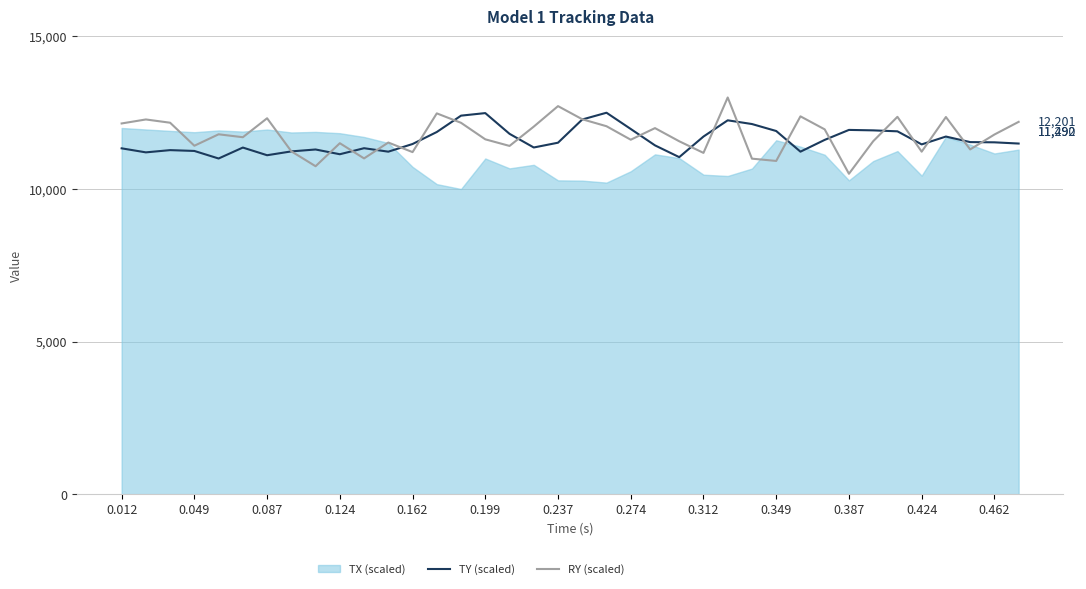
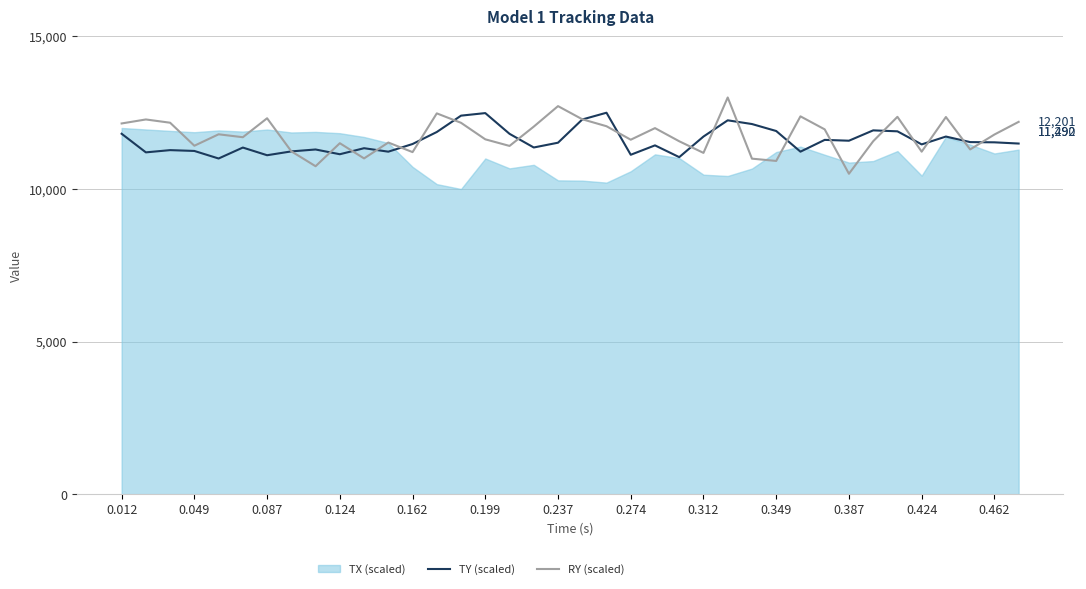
  {
    "TY (scaled)": {
-     "0.012": "11,300",
+     "0.012": "11,800",
      "0.049": "11,200",
      "0.087": "11,100",
      "0.124": "11,100",
      "0.162": "11,500",
      "0.199": "12,500",
      "0.237": "11,500",
-     "0.274": "12,000",
+     "0.274": "11,100",
      "0.312": "11,700",
      "0.349": "11,900",
-     "0.387": "11,900",
+     "0.387": "11,600",
      "0.424": "11,500",
      "0.462": "11,500"
    },
    "TX (scaled)": {
      "0.012": "12,000",
      "0.049": "11,900",
      "0.087": "11,900",
      "0.124": "11,800",
      "0.162": "10,700",
      "0.199": "11,000",
      "0.237": "10,300",
      "0.274": "10,600",
      "0.312": "10,500",
-     "0.349": "11,600",
-     "0.387": "10,300",
+     "0.349": "11,200",
+     "0.387": "10,900",
      "0.424": "10,400",
      "0.462": "11,200"
    },
    "RY (scaled)": {
      "0.012": "12,100",
      "0.049": "11,400",
      "0.087": "12,300",
      "0.124": "11,500",
      "0.162": "11,200",
      "0.199": "11,600",
      "0.237": "12,700",
      "0.274": "11,600",
      "0.312": "11,200",
      "0.349": "10,900",
      "0.387": "10,500",
      "0.424": "11,200",
      "0.462": "11,800"
    }
  }
